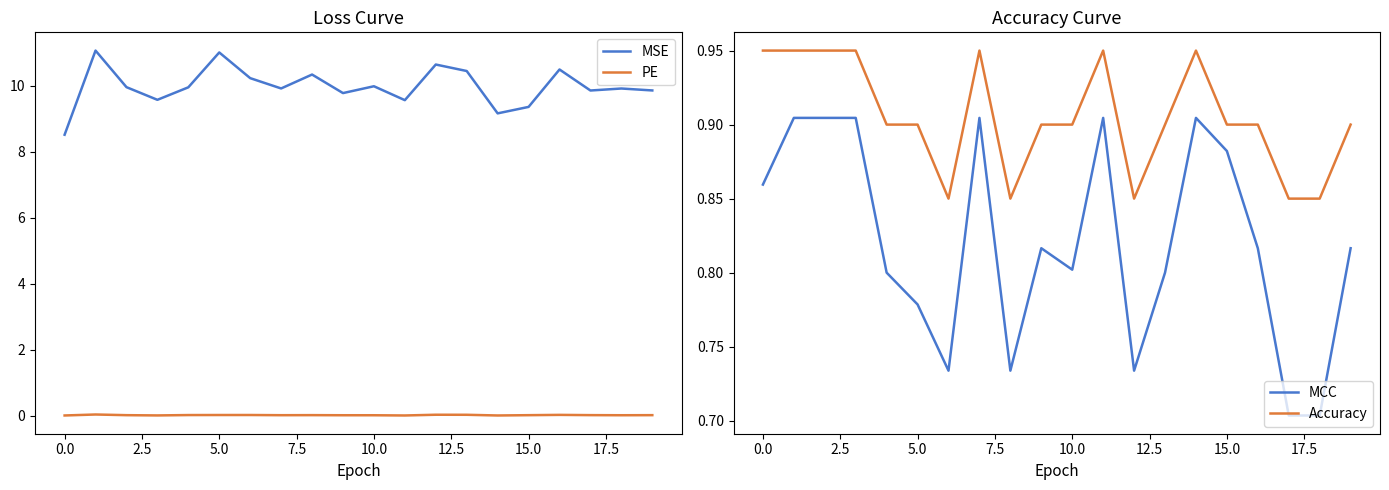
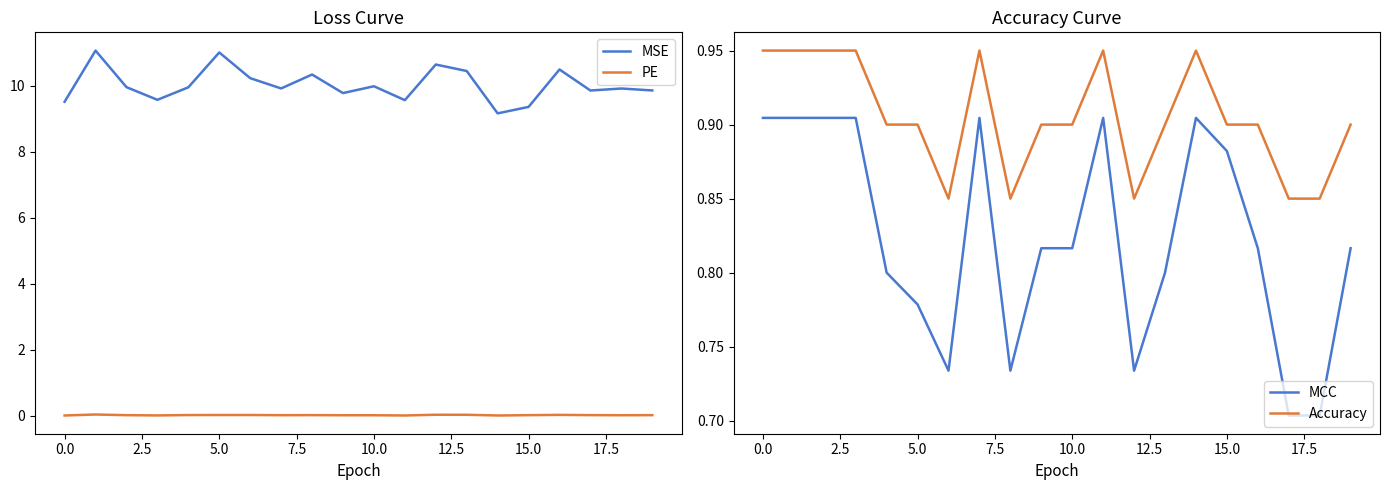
  {
    "Loss Curve": {
      "MSE": {
-       "0.0": 8.5,
+       "0.0": 9.5,
        "5.0": 11.0,
        "10.0": 10.0,
        "15.0": 9.4
      },
      "PE": {
        "0.0": 0.0,
        "5.0": 0.0,
        "10.0": 0.0,
        "15.0": 0.0
      }
    },
    "Accuracy Curve": {
      "MCC": {
-       "0.0": 0.859,
+       "0.0": 0.905,
        "5.0": 0.779,
-       "10.0": 0.802,
+       "10.0": 0.816,
        "15.0": 0.882
      },
      "Accuracy": {
        "0.0": 0.950,
        "5.0": 0.900,
        "10.0": 0.900,
        "15.0": 0.900
      }
    }
  }
